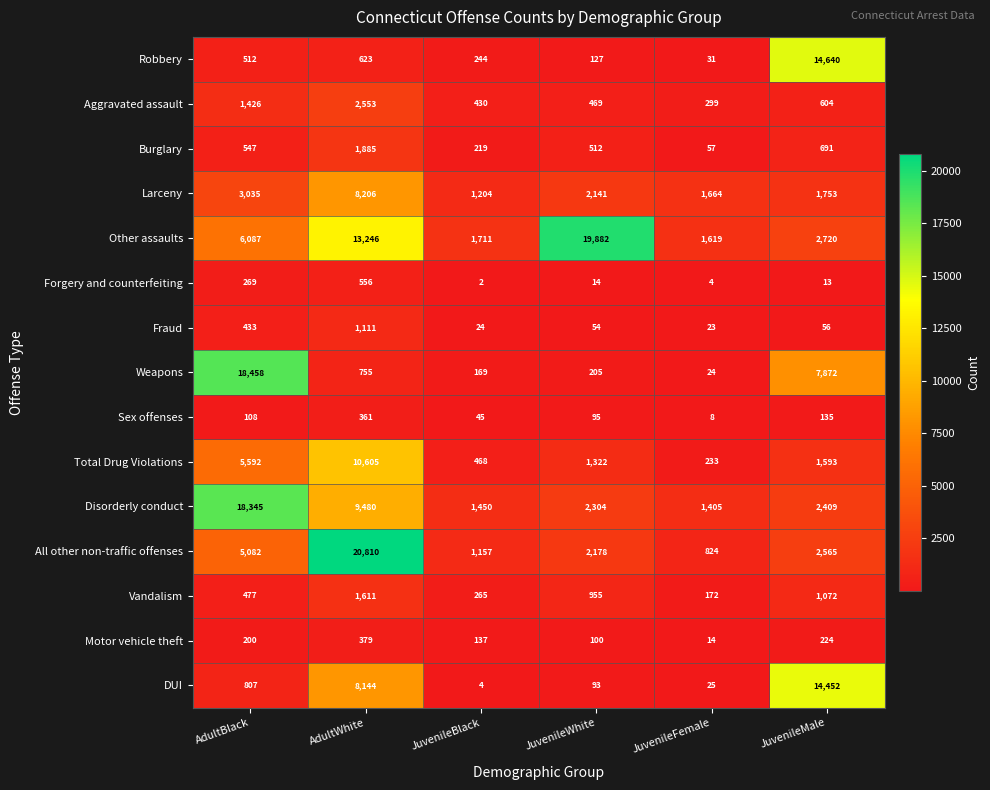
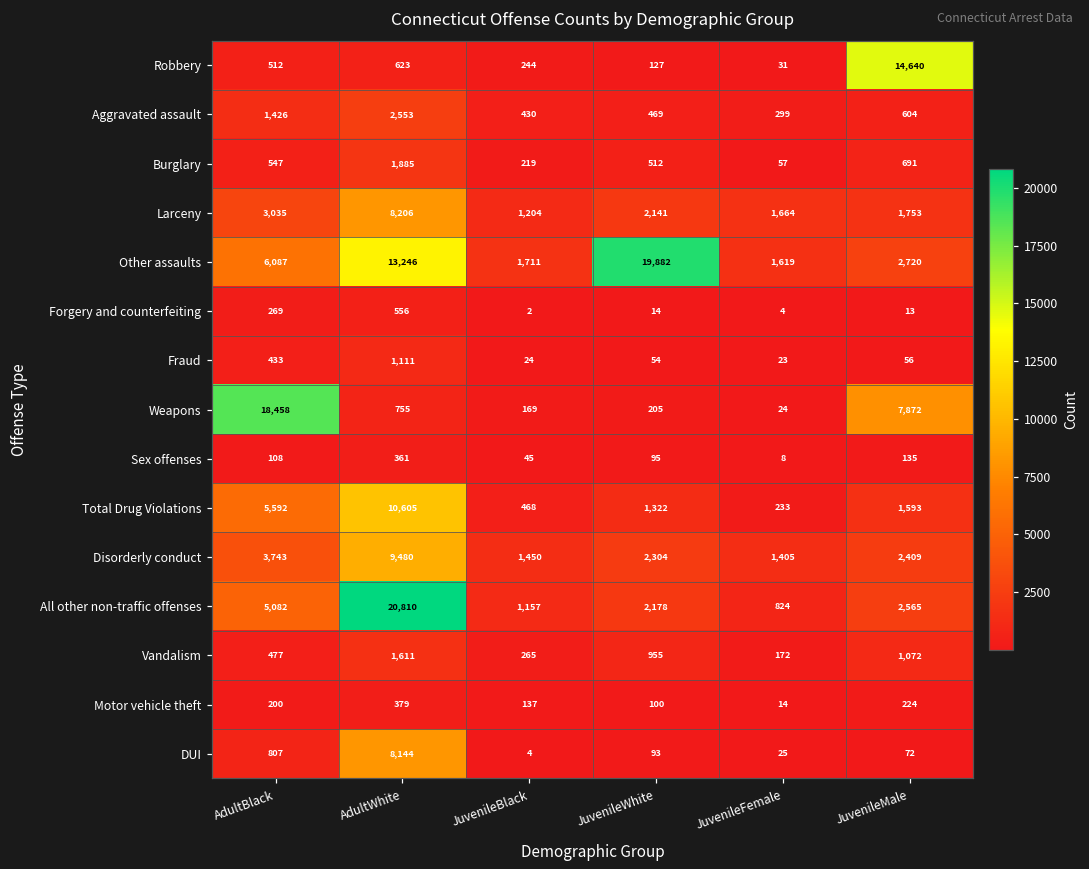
  {
    "Robbery": {
      "AdultBlack": "512",
      "AdultWhite": "623",
      "JuvenileBlack": "244",
      "JuvenileWhite": "127",
      "JuvenileFemale": "31",
      "JuvenileMale": "14,640"
    },
    "Aggravated assault": {
      "AdultBlack": "1,426",
      "AdultWhite": "2,553",
      "JuvenileBlack": "430",
      "JuvenileWhite": "469",
      "JuvenileFemale": "299",
      "JuvenileMale": "604"
    },
    "Burglary": {
      "AdultBlack": "547",
      "AdultWhite": "1,885",
      "JuvenileBlack": "219",
      "JuvenileWhite": "512",
      "JuvenileFemale": "57",
      "JuvenileMale": "691"
    },
    "Larceny": {
      "AdultBlack": "3,035",
      "AdultWhite": "8,206",
      "JuvenileBlack": "1,204",
      "JuvenileWhite": "2,141",
      "JuvenileFemale": "1,664",
      "JuvenileMale": "1,753"
    },
    "Other assaults": {
      "AdultBlack": "6,087",
      "AdultWhite": "13,246",
      "JuvenileBlack": "1,711",
      "JuvenileWhite": "19,882",
      "JuvenileFemale": "1,619",
      "JuvenileMale": "2,720"
    },
    "Forgery and counterfeiting": {
      "AdultBlack": "269",
      "AdultWhite": "556",
      "JuvenileBlack": "2",
      "JuvenileWhite": "14",
      "JuvenileFemale": "4",
      "JuvenileMale": "13"
    },
    "Fraud": {
      "AdultBlack": "433",
      "AdultWhite": "1,111",
      "JuvenileBlack": "24",
      "JuvenileWhite": "54",
      "JuvenileFemale": "23",
      "JuvenileMale": "56"
    },
    "Weapons": {
      "AdultBlack": "18,458",
      "AdultWhite": "755",
      "JuvenileBlack": "169",
      "JuvenileWhite": "205",
      "JuvenileFemale": "24",
      "JuvenileMale": "7,872"
    },
    "Sex offenses": {
      "AdultBlack": "108",
      "AdultWhite": "361",
      "JuvenileBlack": "45",
      "JuvenileWhite": "95",
      "JuvenileFemale": "8",
      "JuvenileMale": "135"
    },
    "Total Drug Violations": {
      "AdultBlack": "5,592",
      "AdultWhite": "10,605",
      "JuvenileBlack": "468",
      "JuvenileWhite": "1,322",
      "JuvenileFemale": "233",
      "JuvenileMale": "1,593"
    },
    "Disorderly conduct": {
-     "AdultBlack": "18,345",
+     "AdultBlack": "3,743",
      "AdultWhite": "9,480",
      "JuvenileBlack": "1,450",
      "JuvenileWhite": "2,304",
      "JuvenileFemale": "1,405",
      "JuvenileMale": "2,409"
    },
    "All other non-traffic offenses": {
      "AdultBlack": "5,082",
      "AdultWhite": "20,810",
      "JuvenileBlack": "1,157",
      "JuvenileWhite": "2,178",
      "JuvenileFemale": "824",
      "JuvenileMale": "2,565"
    },
    "Vandalism": {
      "AdultBlack": "477",
      "AdultWhite": "1,611",
      "JuvenileBlack": "265",
      "JuvenileWhite": "955",
      "JuvenileFemale": "172",
      "JuvenileMale": "1,072"
    },
    "Motor vehicle theft": {
      "AdultBlack": "200",
      "AdultWhite": "379",
      "JuvenileBlack": "137",
      "JuvenileWhite": "100",
      "JuvenileFemale": "14",
      "JuvenileMale": "224"
    },
    "DUI": {
      "AdultBlack": "807",
      "AdultWhite": "8,144",
      "JuvenileBlack": "4",
      "JuvenileWhite": "93",
      "JuvenileFemale": "25",
-     "JuvenileMale": "14,452"
+     "JuvenileMale": "72"
    }
  }
